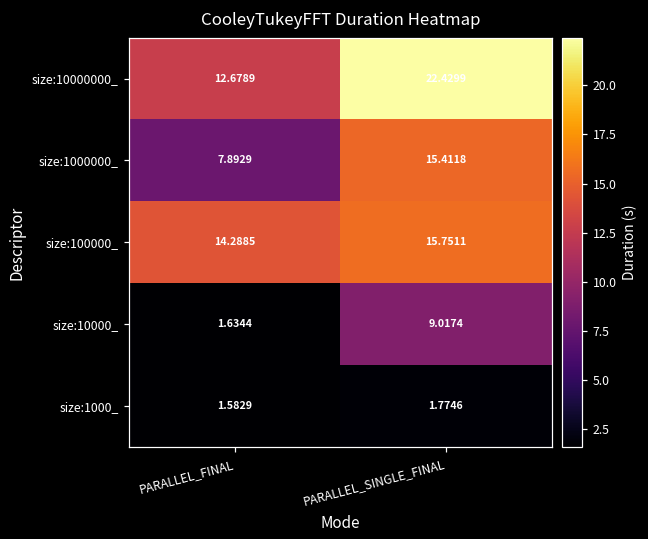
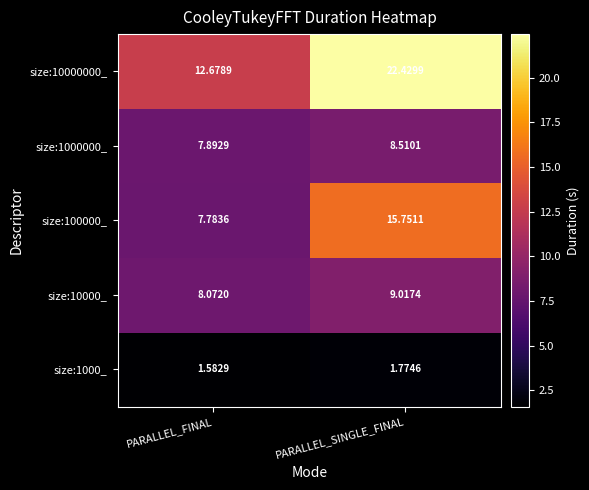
  {
    "size:10000000_": {
      "PARALLEL_FINAL": 12.6789,
      "PARALLEL_SINGLE_FINAL": 22.4299
    },
    "size:1000000_": {
      "PARALLEL_FINAL": 7.8929,
-     "PARALLEL_SINGLE_FINAL": 15.4118
+     "PARALLEL_SINGLE_FINAL": 8.5101
    },
    "size:100000_": {
-     "PARALLEL_FINAL": 14.2885,
+     "PARALLEL_FINAL": 7.7836,
      "PARALLEL_SINGLE_FINAL": 15.7511
    },
    "size:10000_": {
-     "PARALLEL_FINAL": 1.6344,
+     "PARALLEL_FINAL": 8.0720,
      "PARALLEL_SINGLE_FINAL": 9.0174
    },
    "size:1000_": {
      "PARALLEL_FINAL": 1.5829,
      "PARALLEL_SINGLE_FINAL": 1.7746
    }
  }
